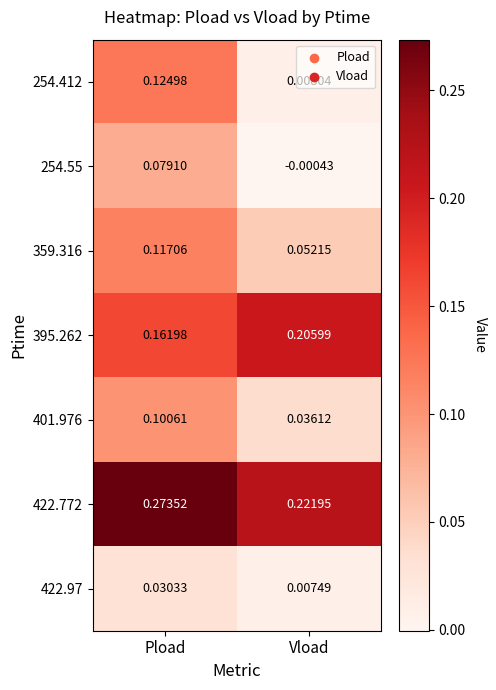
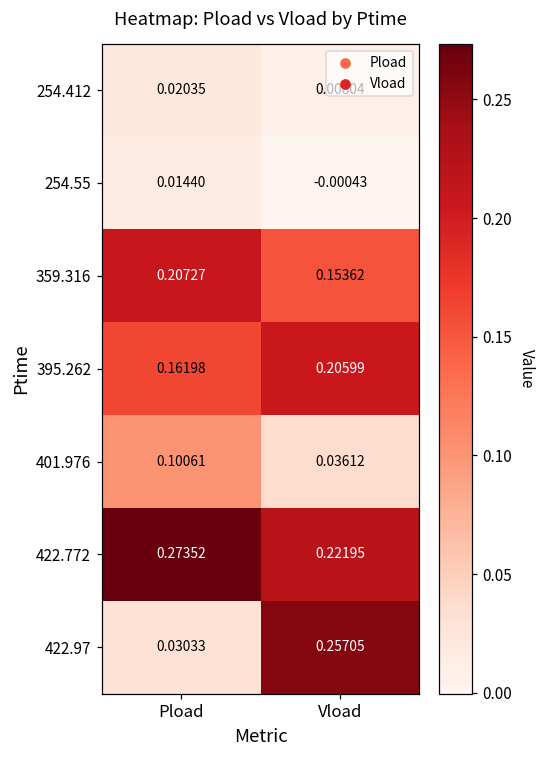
  {
    "254.412": {
-     "Pload": 0.12498
+     "Pload": 0.02035
    },
    "254.55": {
-     "Pload": 0.07910,
+     "Pload": 0.01440,
      "Vload": -0.00043
    },
    "359.316": {
-     "Pload": 0.11706,
-     "Vload": 0.05215
+     "Pload": 0.20727,
+     "Vload": 0.15362
    },
    "395.262": {
      "Pload": 0.16198,
      "Vload": 0.20599
    },
    "401.976": {
      "Pload": 0.10061,
      "Vload": 0.03612
    },
    "422.772": {
      "Pload": 0.27352,
      "Vload": 0.22195
    },
    "422.97": {
      "Pload": 0.03033,
-     "Vload": 0.00749
+     "Vload": 0.25705
    }
  }
